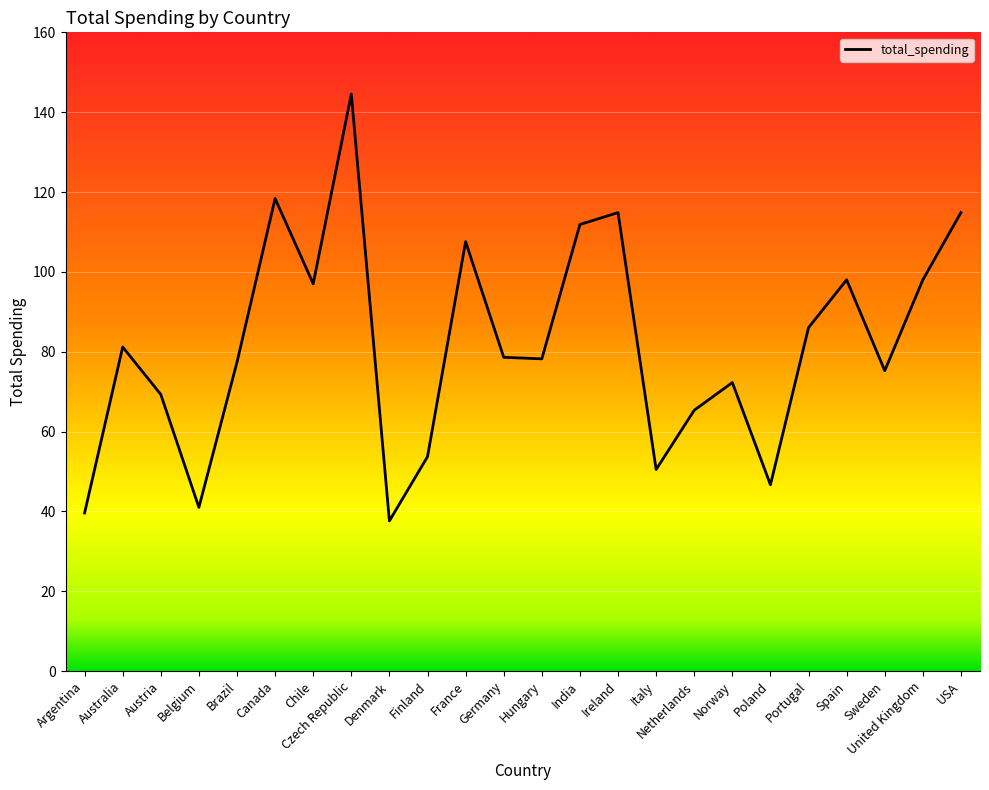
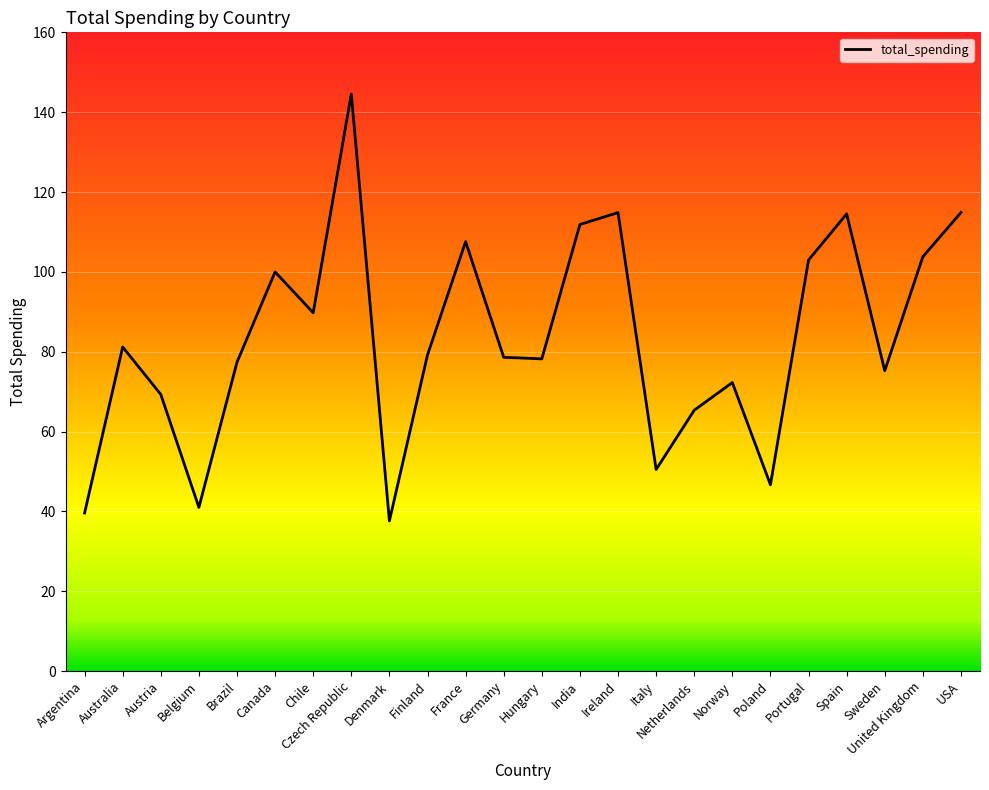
  {
    "Argentina": 40,
    "Australia": 81,
    "Austria": 69,
    "Belgium": 41,
    "Brazil": 77,
-   "Canada": 118,
-   "Chile": 97,
+   "Canada": 100,
+   "Chile": 90,
    "Czech Republic": 145,
    "Denmark": 38,
-   "Finland": 54,
+   "Finland": 79,
    "France": 108,
    "Germany": 79,
    "Hungary": 78,
    "India": 112,
    "Ireland": 115,
    "Italy": 50,
    "Netherlands": 65,
    "Norway": 72,
    "Poland": 47,
-   "Portugal": 86,
-   "Spain": 98,
+   "Portugal": 103,
+   "Spain": 115,
    "Sweden": 75,
-   "United Kingdom": 98,
+   "United Kingdom": 104,
    "USA": 115
  }
